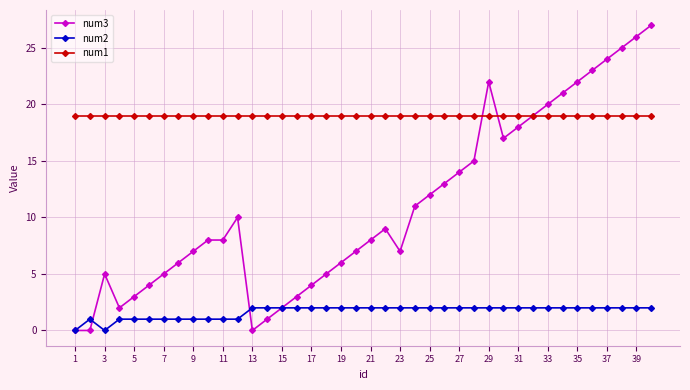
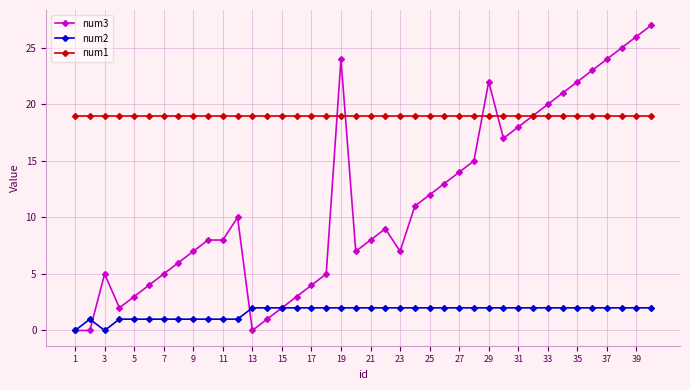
  {
    "num3": {
      "3": 5,
      "5": 3,
      "7": 5,
      "9": 7,
      "11": 8,
      "13": 0,
      "17": 4,
-     "19": 6,
+     "19": 24,
      "21": 8,
      "23": 7,
      "25": 12,
      "27": 14,
      "29": 22,
      "31": 18,
      "33": 20,
      "35": 22,
      "37": 24,
      "39": 26
    },
    "num2": {
      "3": 0,
      "5": 1,
      "7": 1,
      "9": 1,
      "11": 1,
      "13": 2,
      "17": 2,
      "19": 2,
      "21": 2,
      "23": 2,
      "25": 2,
      "27": 2,
      "29": 2,
      "31": 2,
      "33": 2,
      "35": 2,
      "37": 2,
      "39": 2
    },
    "num1": {
      "1": 19,
      "3": 19,
      "5": 19,
      "7": 19,
      "9": 19,
      "11": 19,
      "13": 19,
      "15": 19,
      "17": 19,
      "19": 19,
      "21": 19,
      "23": 19,
      "25": 19,
      "27": 19,
      "29": 19,
      "31": 19,
      "33": 19,
      "35": 19,
      "37": 19,
      "39": 19
    }
  }
